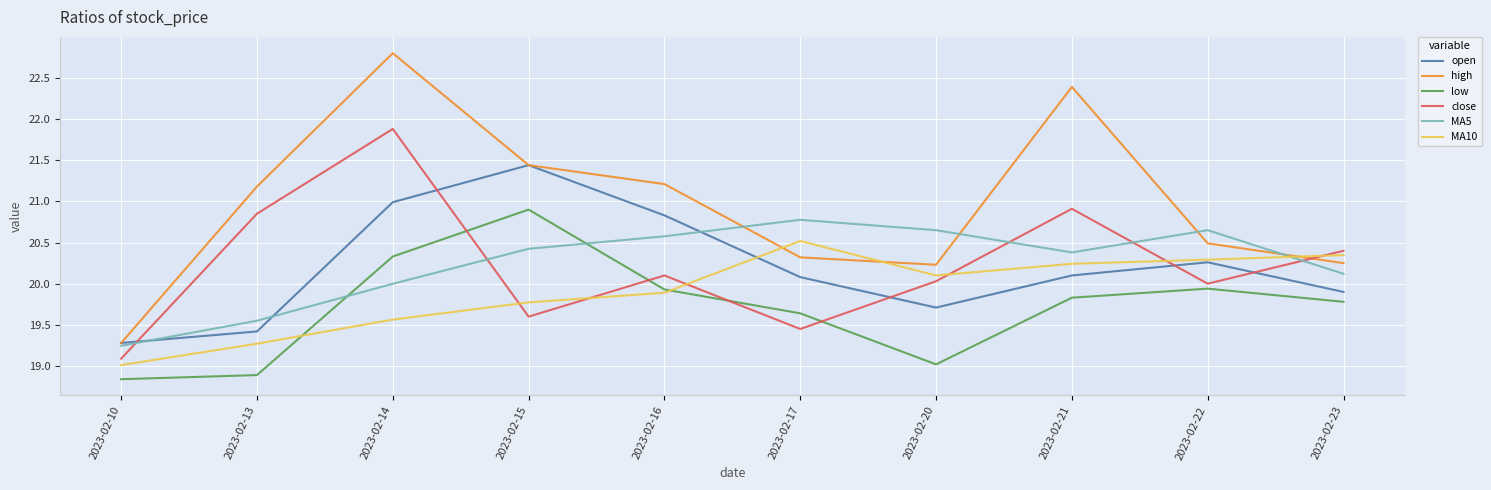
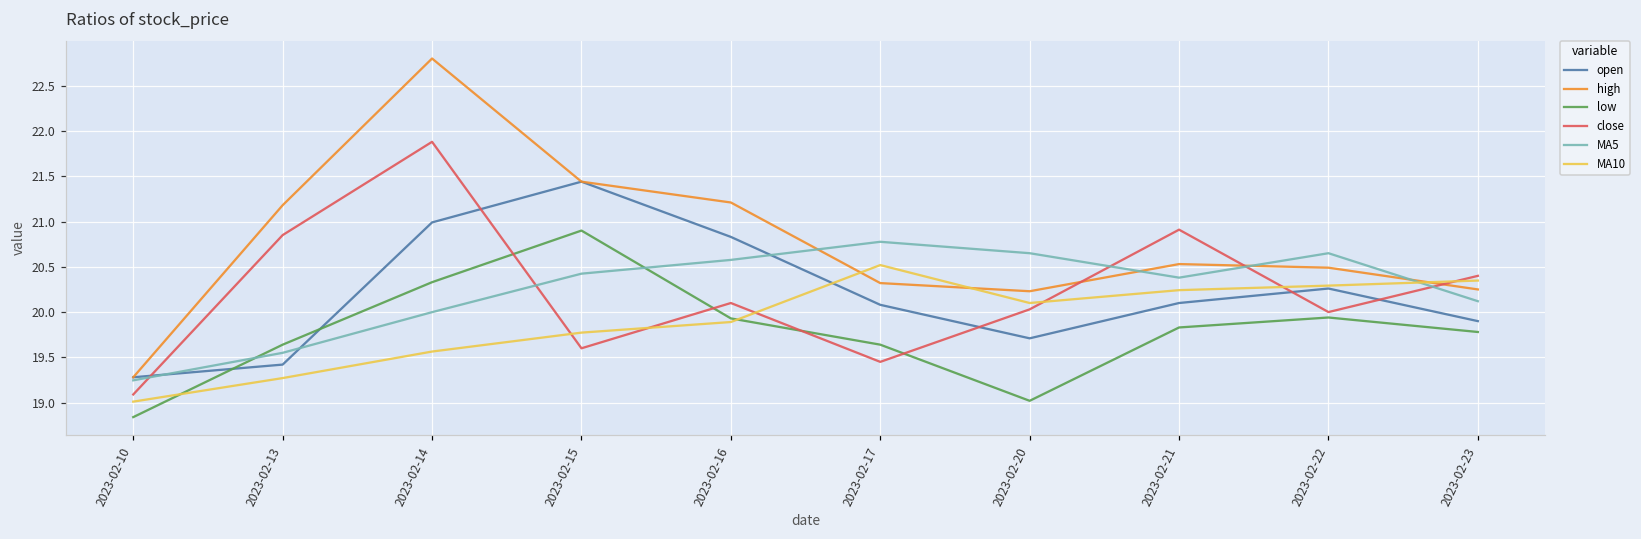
  {
    "open": {
      "2023-02-13": 19.4,
      "2023-02-14": 21.0,
      "2023-02-16": 20.8,
      "2023-02-17": 20.1,
      "2023-02-20": 19.7,
      "2023-02-21": 20.1,
      "2023-02-22": 20.3,
      "2023-02-23": 19.9
    },
    "high": {
      "2023-02-13": 21.2,
      "2023-02-14": 22.8,
      "2023-02-16": 21.2,
      "2023-02-17": 20.3,
      "2023-02-20": 20.2,
-     "2023-02-21": 22.4,
+     "2023-02-21": 20.5,
      "2023-02-22": 20.5,
      "2023-02-23": 20.3
    },
    "low": {
      "2023-02-10": 18.8,
-     "2023-02-13": 18.9,
+     "2023-02-13": 19.6,
      "2023-02-14": 20.3,
      "2023-02-15": 20.9,
      "2023-02-16": 19.9,
      "2023-02-17": 19.6,
      "2023-02-20": 19.0,
      "2023-02-21": 19.8,
      "2023-02-22": 19.9,
      "2023-02-23": 19.8
    },
    "close": {
      "2023-02-10": 19.1,
      "2023-02-13": 20.9,
      "2023-02-14": 21.9,
      "2023-02-15": 19.6,
      "2023-02-16": 20.1,
      "2023-02-17": 19.5,
      "2023-02-20": 20.0,
      "2023-02-21": 20.9,
      "2023-02-22": 20.0,
      "2023-02-23": 20.4
    },
    "MA5": {
      "2023-02-10": 19.2,
      "2023-02-13": 19.6,
      "2023-02-14": 20.0,
      "2023-02-15": 20.4,
      "2023-02-16": 20.6,
      "2023-02-17": 20.8,
      "2023-02-20": 20.7,
      "2023-02-21": 20.4,
      "2023-02-22": 20.7,
      "2023-02-23": 20.1
    },
    "MA10": {
      "2023-02-10": 19.0,
      "2023-02-13": 19.3,
      "2023-02-14": 19.6,
      "2023-02-15": 19.8,
      "2023-02-16": 19.9,
      "2023-02-17": 20.5,
      "2023-02-20": 20.1,
      "2023-02-21": 20.2,
      "2023-02-22": 20.3,
      "2023-02-23": 20.3
    }
  }
